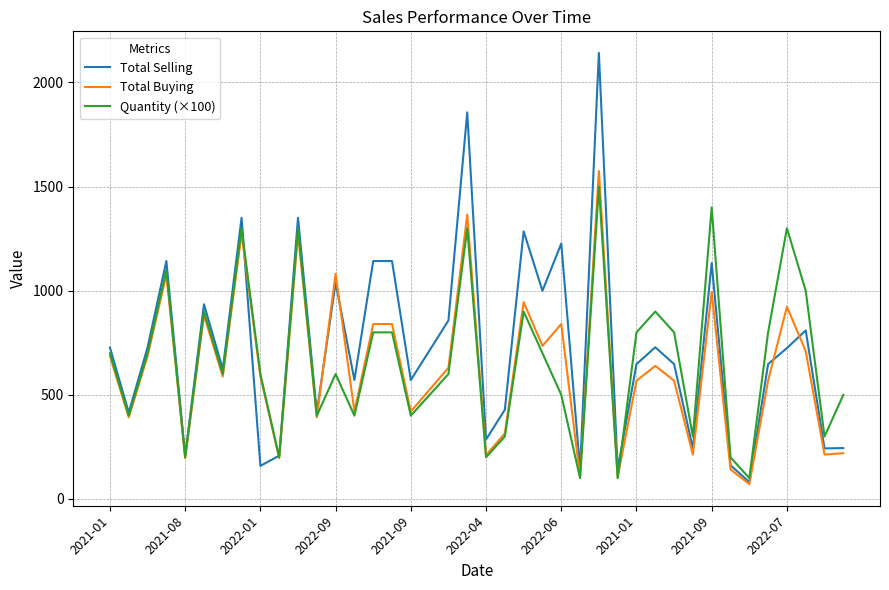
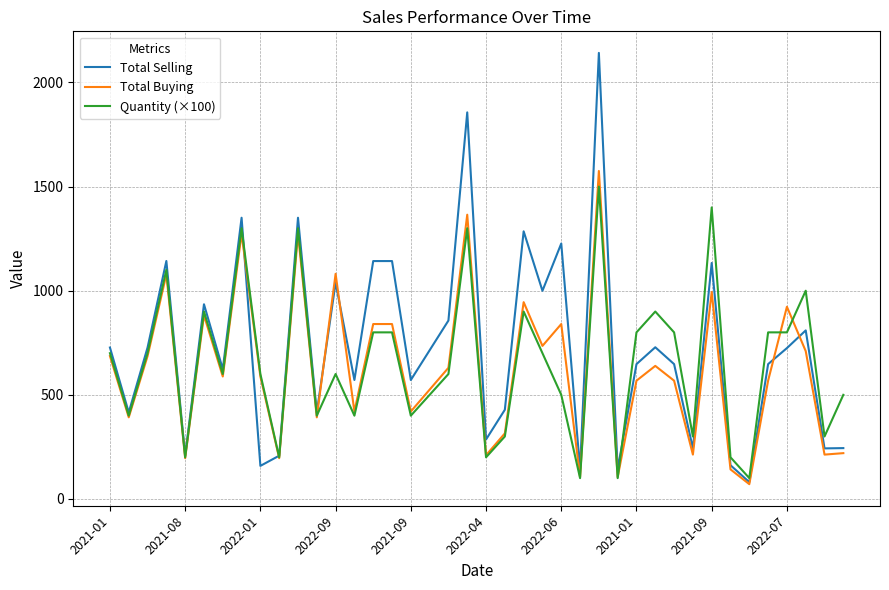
  {
    "Total Selling": {
      "2022-01": 160,
      "2022-09": 1040,
      "2022-04": 290,
      "2022-06": 1230,
      "2022-07": 720
    },
    "Total Buying": {
      "2022-09": 1080,
      "2022-06": 840,
      "2022-07": 920
    },
    "Quantity (×100)": {
      "2022-09": 600,
      "2022-06": 500,
-     "2022-07": 1300
+     "2022-07": 800
    }
  }
